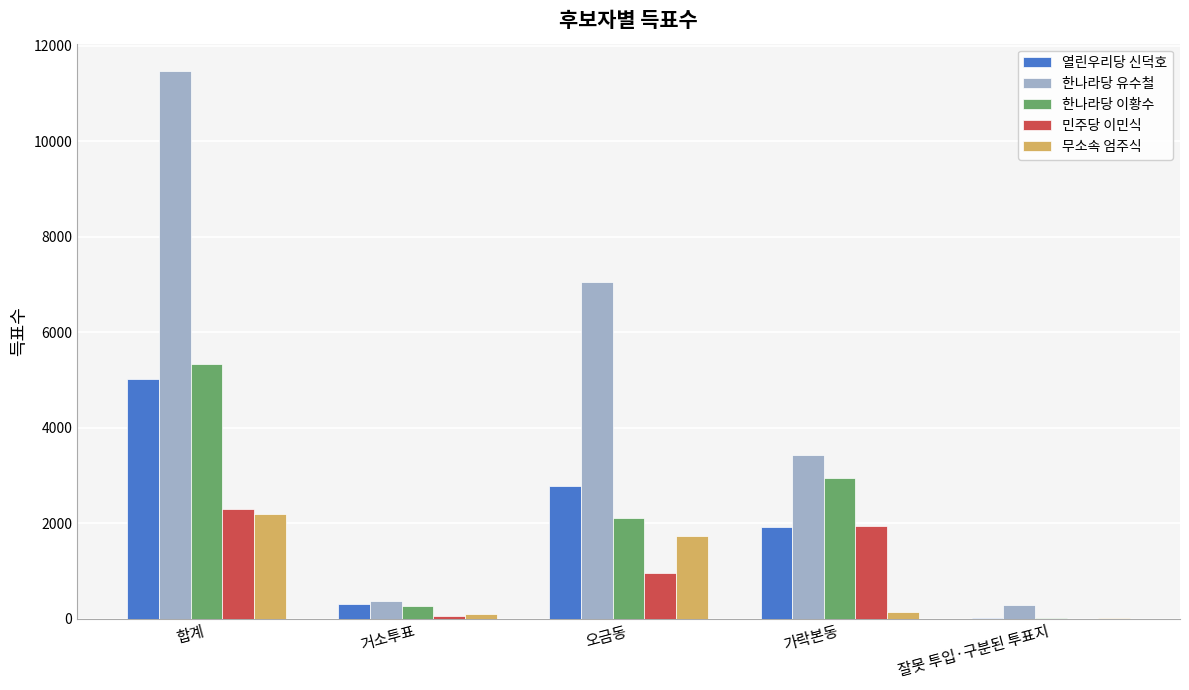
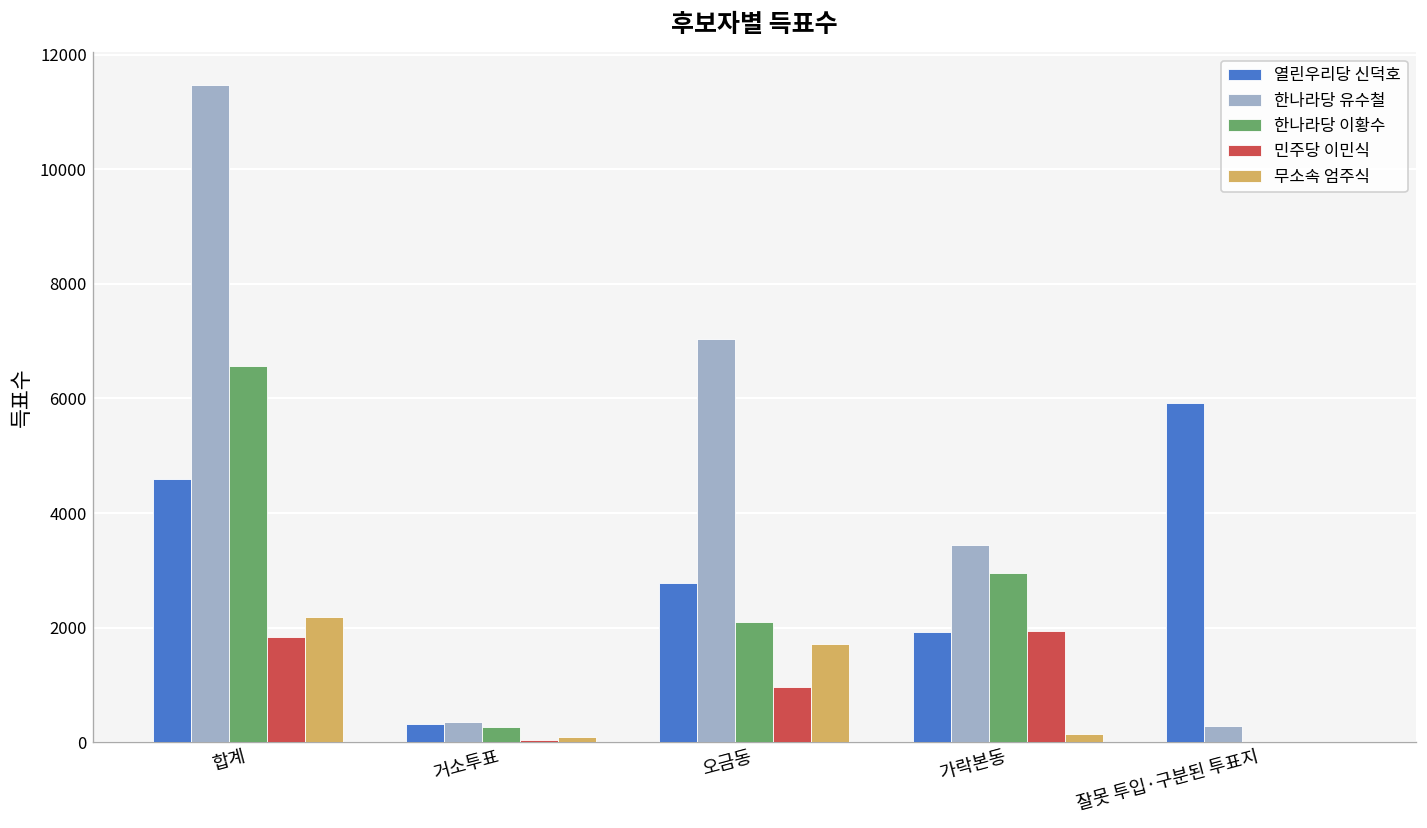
  {
    "열린우리당 신덕호": {
-     "합계": 5000,
+     "합계": 4600,
      "거소투표": 300,
      "오금동": 2800,
      "가락본동": 1900,
-     "잘못 투입·구분된 투표지": 0
+     "잘못 투입·구분된 투표지": 5900
    },
    "한나라당 유수철": {
      "합계": 11500,
      "거소투표": 400,
      "오금동": 7000,
      "가락본동": 3400,
      "잘못 투입·구분된 투표지": 300
    },
    "한나라당 이황수": {
-     "합계": 5300,
+     "합계": 6600,
      "거소투표": 300,
      "오금동": 2100,
      "가락본동": 2900
    },
    "민주당 이민식": {
-     "합계": 2300,
+     "합계": 1800,
      "오금동": 1000,
      "가락본동": 1900,
      "잘못 투입·구분된 투표지": 0
    },
    "무소속 엄주식": {
      "합계": 2200,
      "거소투표": 100,
      "오금동": 1700,
      "가락본동": 100
    }
  }
